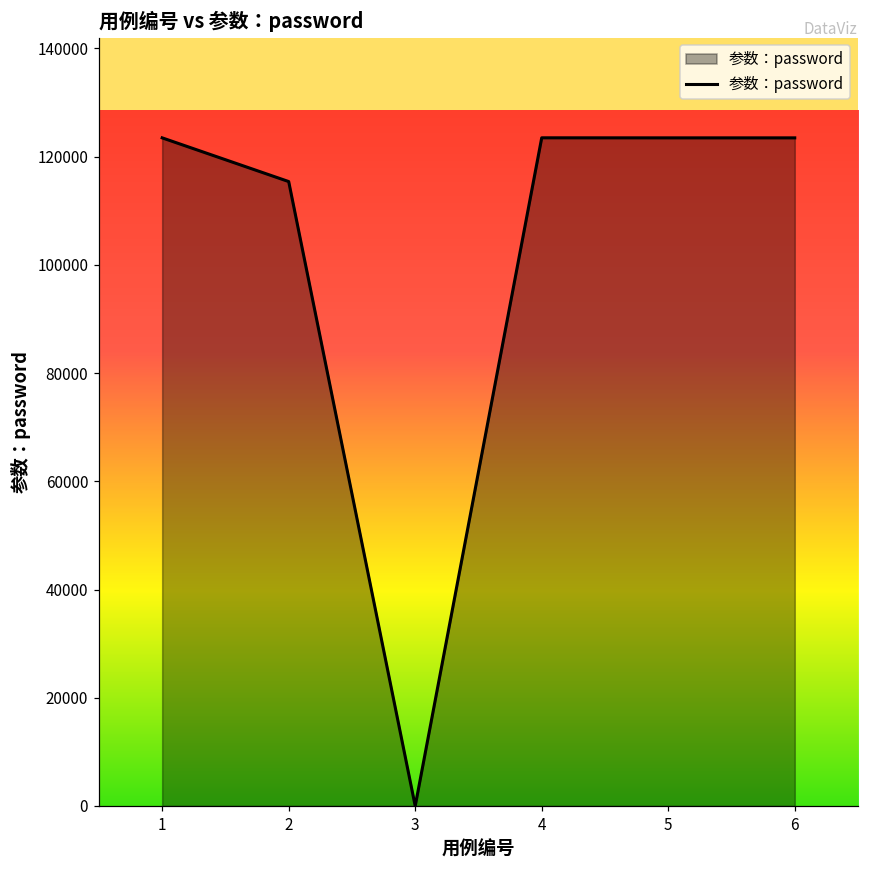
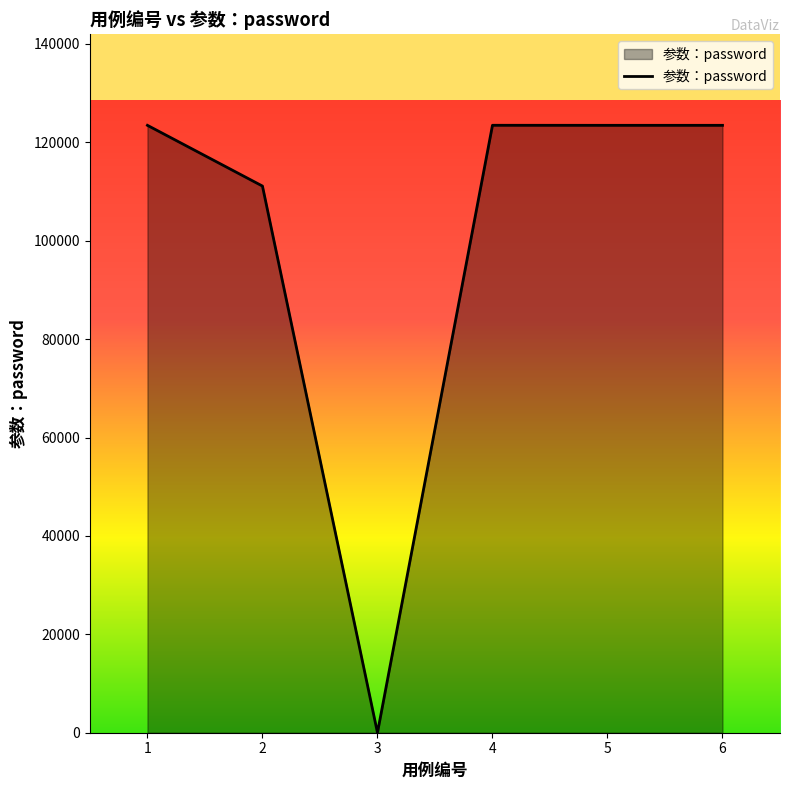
  {
    "1": 123000,
-   "2": 115000,
+   "2": 111000,
    "3": 0,
    "4": 123000,
    "5": 123000,
    "6": 123000
  }
